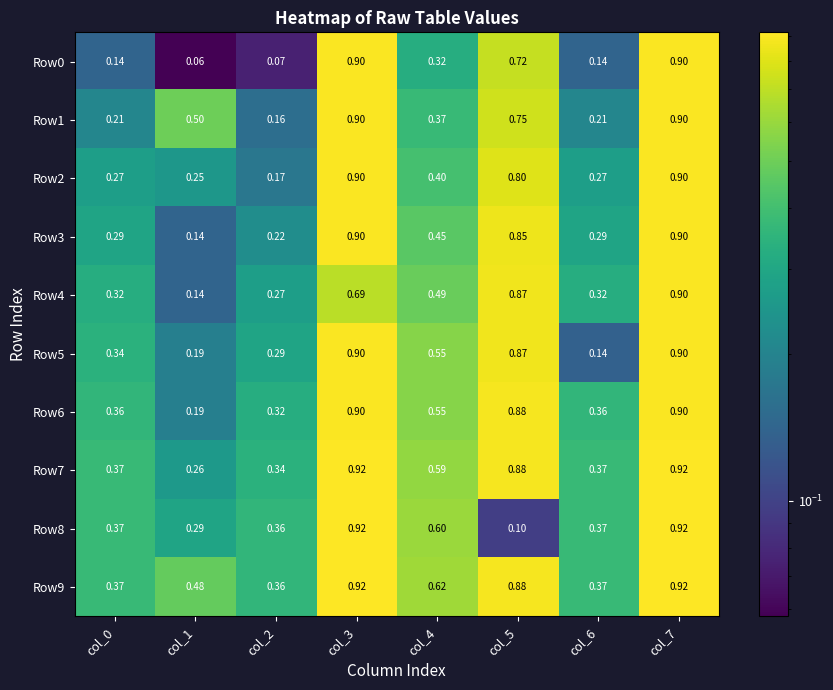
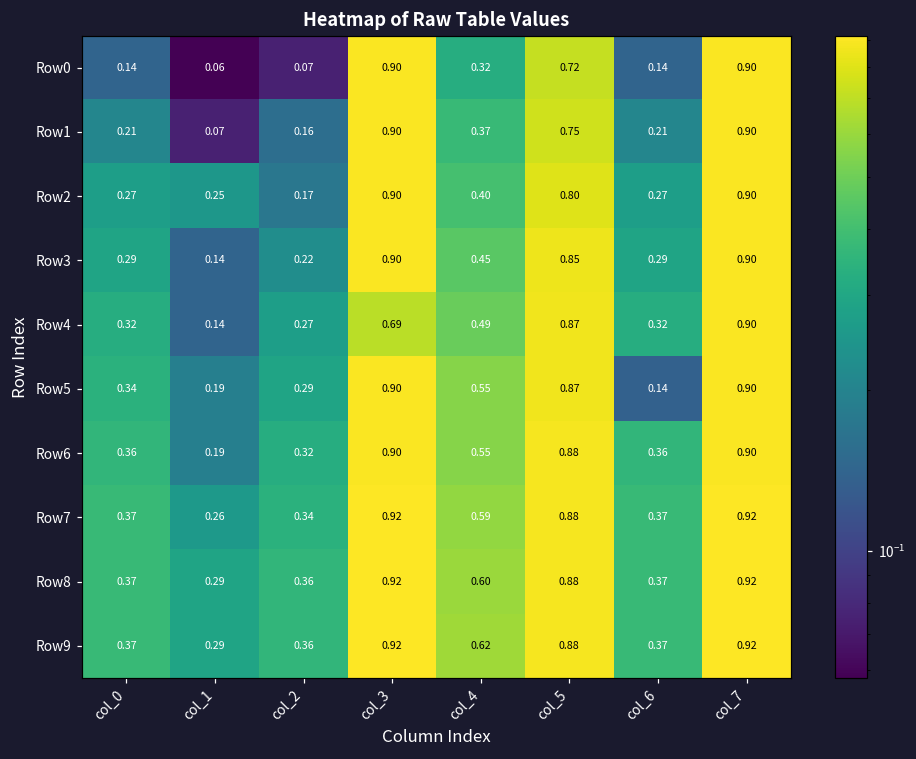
  {
    "Row0": {
      "col_0": 0.14,
      "col_1": 0.06,
      "col_2": 0.07,
      "col_3": 0.90,
      "col_4": 0.32,
      "col_5": 0.72,
      "col_6": 0.14,
      "col_7": 0.90
    },
    "Row1": {
      "col_0": 0.21,
-     "col_1": 0.50,
+     "col_1": 0.07,
      "col_2": 0.16,
      "col_3": 0.90,
      "col_4": 0.37,
      "col_5": 0.75,
      "col_6": 0.21,
      "col_7": 0.90
    },
    "Row2": {
      "col_0": 0.27,
      "col_1": 0.25,
      "col_2": 0.17,
      "col_3": 0.90,
      "col_4": 0.40,
      "col_5": 0.80,
      "col_6": 0.27,
      "col_7": 0.90
    },
    "Row3": {
      "col_0": 0.29,
      "col_1": 0.14,
      "col_2": 0.22,
      "col_3": 0.90,
      "col_4": 0.45,
      "col_5": 0.85,
      "col_6": 0.29,
      "col_7": 0.90
    },
    "Row4": {
      "col_0": 0.32,
      "col_1": 0.14,
      "col_2": 0.27,
      "col_3": 0.69,
      "col_4": 0.49,
      "col_5": 0.87,
      "col_6": 0.32,
      "col_7": 0.90
    },
    "Row5": {
      "col_0": 0.34,
      "col_1": 0.19,
      "col_2": 0.29,
      "col_3": 0.90,
      "col_4": 0.55,
      "col_5": 0.87,
      "col_6": 0.14,
      "col_7": 0.90
    },
    "Row6": {
      "col_0": 0.36,
      "col_1": 0.19,
      "col_2": 0.32,
      "col_3": 0.90,
      "col_4": 0.55,
      "col_5": 0.88,
      "col_6": 0.36,
      "col_7": 0.90
    },
    "Row7": {
      "col_0": 0.37,
      "col_1": 0.26,
      "col_2": 0.34,
      "col_3": 0.92,
      "col_4": 0.59,
      "col_5": 0.88,
      "col_6": 0.37,
      "col_7": 0.92
    },
    "Row8": {
      "col_0": 0.37,
      "col_1": 0.29,
      "col_2": 0.36,
      "col_3": 0.92,
      "col_4": 0.60,
-     "col_5": 0.10,
+     "col_5": 0.88,
      "col_6": 0.37,
      "col_7": 0.92
    },
    "Row9": {
      "col_0": 0.37,
-     "col_1": 0.48,
+     "col_1": 0.29,
      "col_2": 0.36,
      "col_3": 0.92,
      "col_4": 0.62,
      "col_5": 0.88,
      "col_6": 0.37,
      "col_7": 0.92
    }
  }
